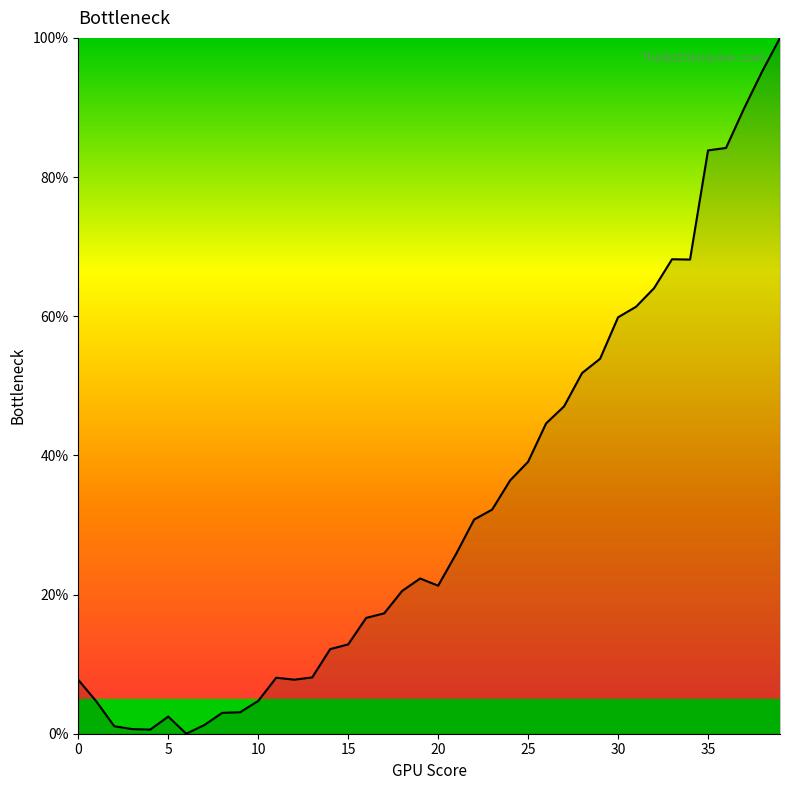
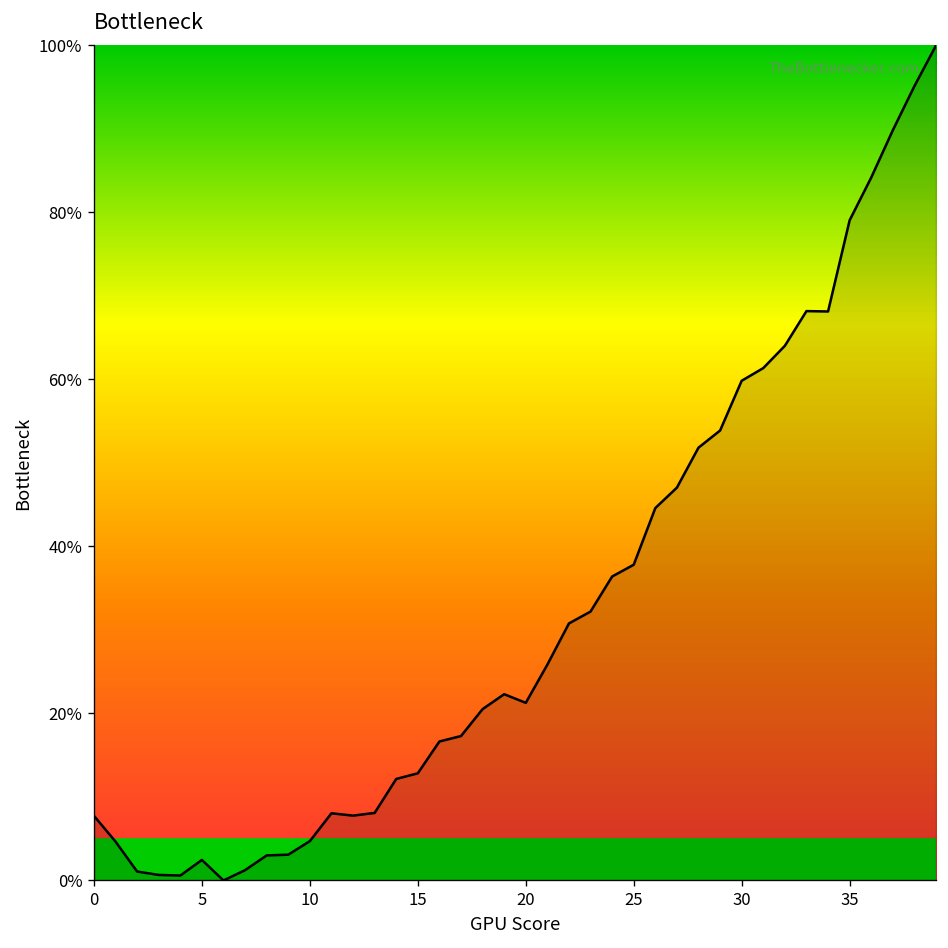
  {
    "0": "8%",
    "15": "13%",
    "20": "21%",
-   "25": "39%",
+   "25": "38%",
    "30": "60%",
-   "35": "84%"
+   "35": "79%"
  }
